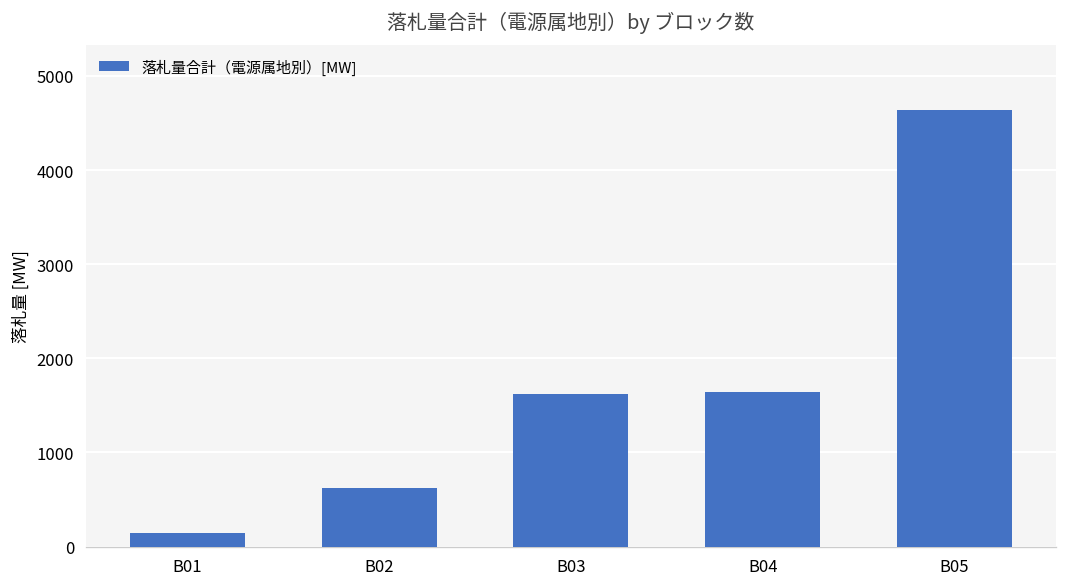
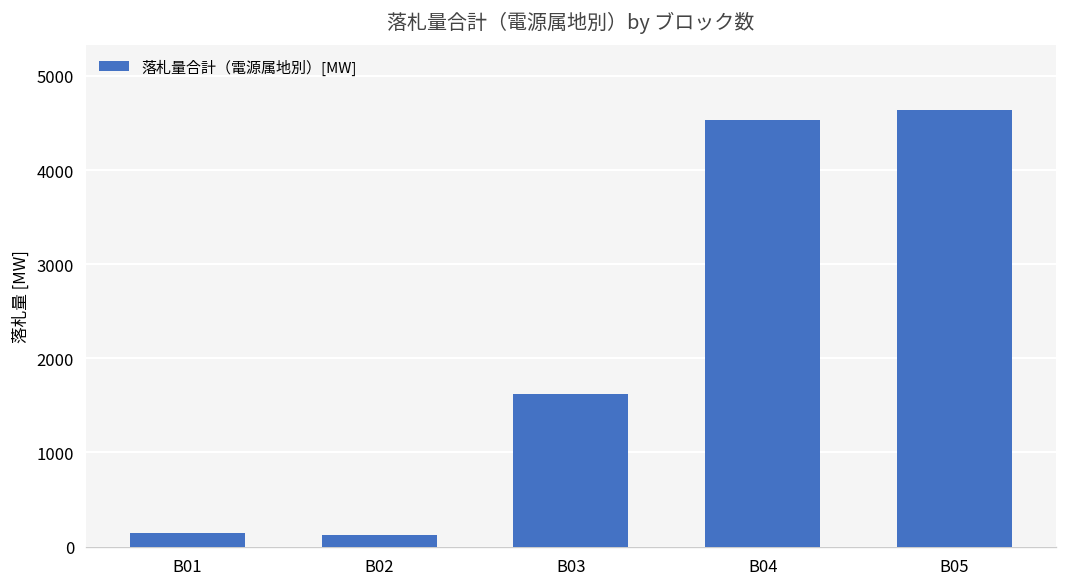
  {
    "B01": 100,
-   "B02": 600,
+   "B02": 100,
    "B03": 1600,
-   "B04": 1600,
+   "B04": 4500,
    "B05": 4600
  }
